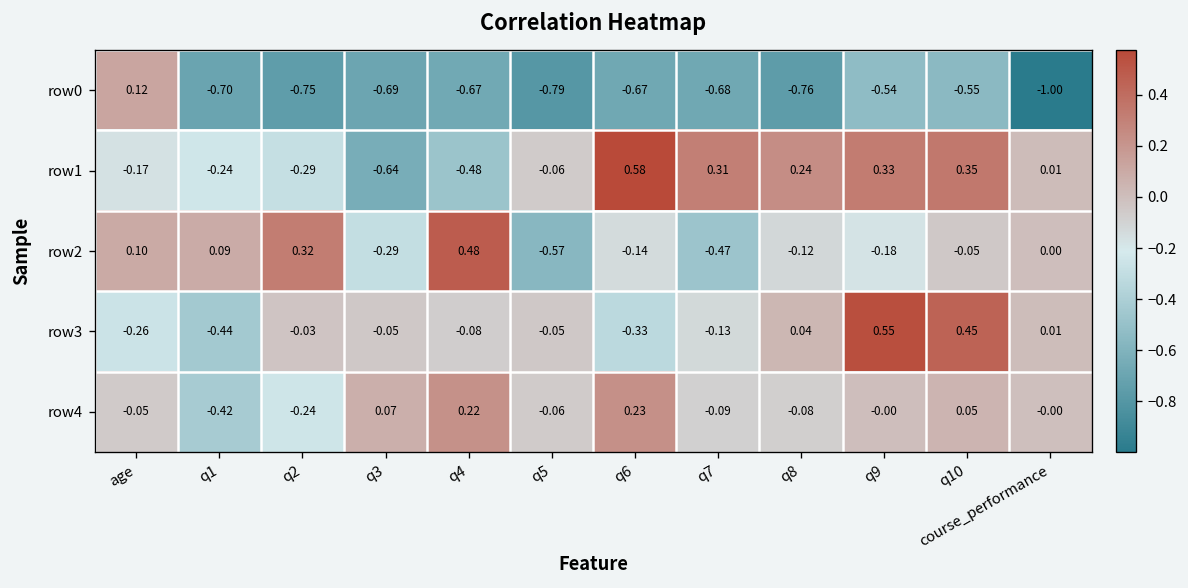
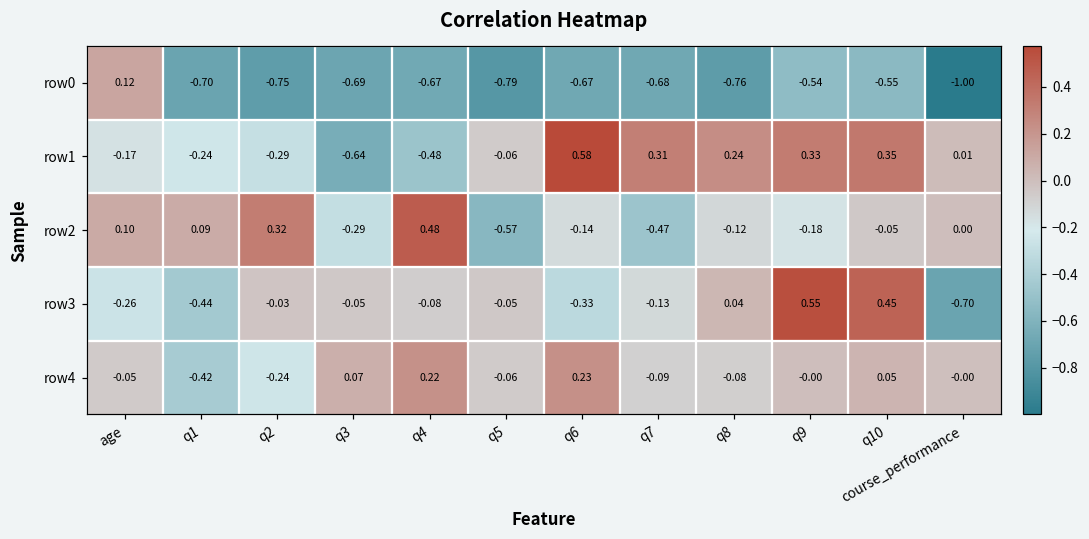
  {
    "row0": {
      "age": 0.12,
      "q1": -0.70,
      "q2": -0.75,
      "q3": -0.69,
      "q4": -0.67,
      "q5": -0.79,
      "q6": -0.67,
      "q7": -0.68,
      "q8": -0.76,
      "q9": -0.54,
      "q10": -0.55,
      "course_performance": -1.00
    },
    "row1": {
      "age": -0.17,
      "q1": -0.24,
      "q2": -0.29,
      "q3": -0.64,
      "q4": -0.48,
      "q5": -0.06,
      "q6": 0.58,
      "q7": 0.31,
      "q8": 0.24,
      "q9": 0.33,
      "q10": 0.35,
      "course_performance": 0.01
    },
    "row2": {
      "age": 0.10,
      "q1": 0.09,
      "q2": 0.32,
      "q3": -0.29,
      "q4": 0.48,
      "q5": -0.57,
      "q6": -0.14,
      "q7": -0.47,
      "q8": -0.12,
      "q9": -0.18,
      "q10": -0.05,
      "course_performance": 0.00
    },
    "row3": {
      "age": -0.26,
      "q1": -0.44,
      "q2": -0.03,
      "q3": -0.05,
      "q4": -0.08,
      "q5": -0.05,
      "q6": -0.33,
      "q7": -0.13,
      "q8": 0.04,
      "q9": 0.55,
      "q10": 0.45,
-     "course_performance": 0.01
+     "course_performance": -0.70
    },
    "row4": {
      "age": -0.05,
      "q1": -0.42,
      "q2": -0.24,
      "q3": 0.07,
      "q4": 0.22,
      "q5": -0.06,
      "q6": 0.23,
      "q7": -0.09,
      "q8": -0.08,
      "q9": -0.00,
      "q10": 0.05,
      "course_performance": -0.00
    }
  }
